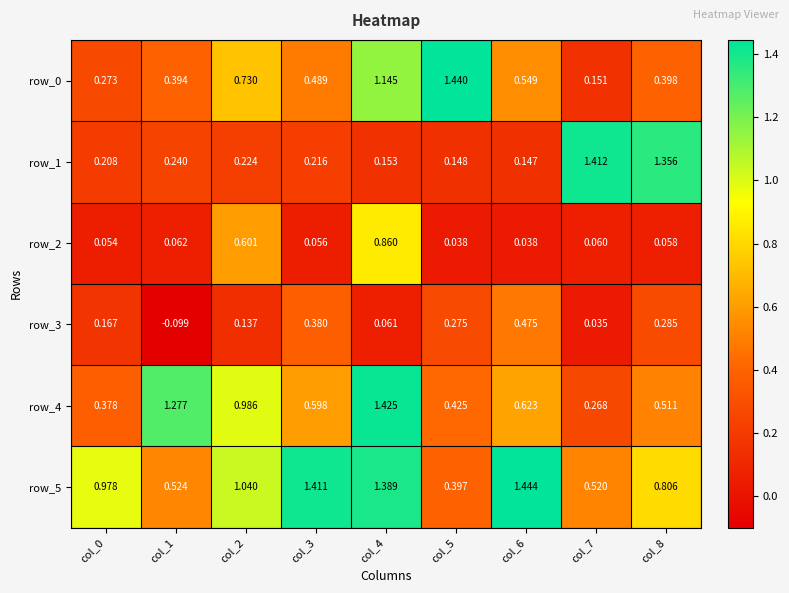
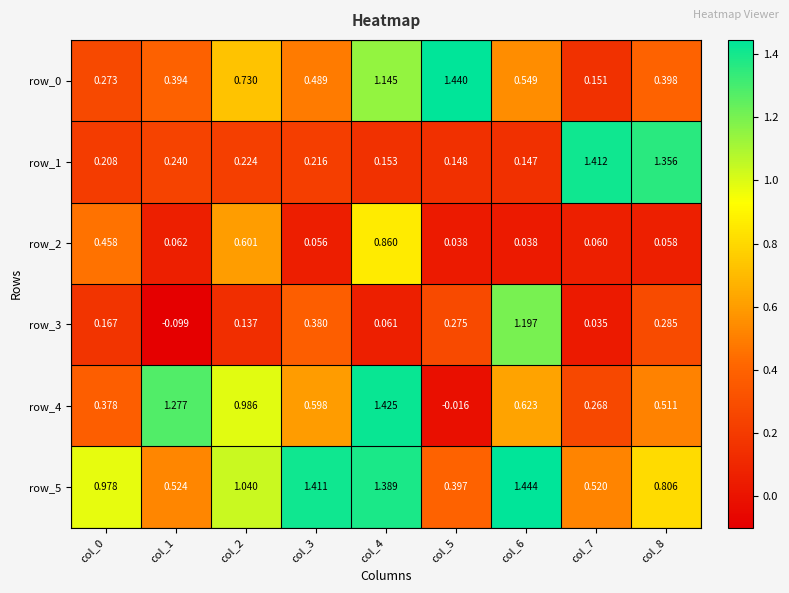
  {
    "row_0": {
      "col_0": 0.273,
      "col_1": 0.394,
      "col_2": 0.730,
      "col_3": 0.489,
      "col_4": 1.145,
      "col_5": 1.440,
      "col_6": 0.549,
      "col_7": 0.151,
      "col_8": 0.398
    },
    "row_1": {
      "col_0": 0.208,
      "col_1": 0.240,
      "col_2": 0.224,
      "col_3": 0.216,
      "col_4": 0.153,
      "col_5": 0.148,
      "col_6": 0.147,
      "col_7": 1.412,
      "col_8": 1.356
    },
    "row_2": {
-     "col_0": 0.054,
+     "col_0": 0.458,
      "col_1": 0.062,
      "col_2": 0.601,
      "col_3": 0.056,
      "col_4": 0.860,
      "col_5": 0.038,
      "col_6": 0.038,
      "col_7": 0.060,
      "col_8": 0.058
    },
    "row_3": {
      "col_0": 0.167,
      "col_1": -0.099,
      "col_2": 0.137,
      "col_3": 0.380,
      "col_4": 0.061,
      "col_5": 0.275,
-     "col_6": 0.475,
+     "col_6": 1.197,
      "col_7": 0.035,
      "col_8": 0.285
    },
    "row_4": {
      "col_0": 0.378,
      "col_1": 1.277,
      "col_2": 0.986,
      "col_3": 0.598,
      "col_4": 1.425,
-     "col_5": 0.425,
+     "col_5": -0.016,
      "col_6": 0.623,
      "col_7": 0.268,
      "col_8": 0.511
    },
    "row_5": {
      "col_0": 0.978,
      "col_1": 0.524,
      "col_2": 1.040,
      "col_3": 1.411,
      "col_4": 1.389,
      "col_5": 0.397,
      "col_6": 1.444,
      "col_7": 0.520,
      "col_8": 0.806
    }
  }
